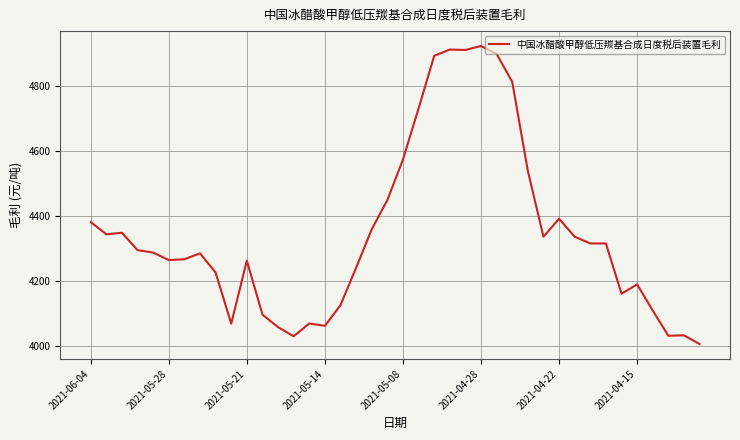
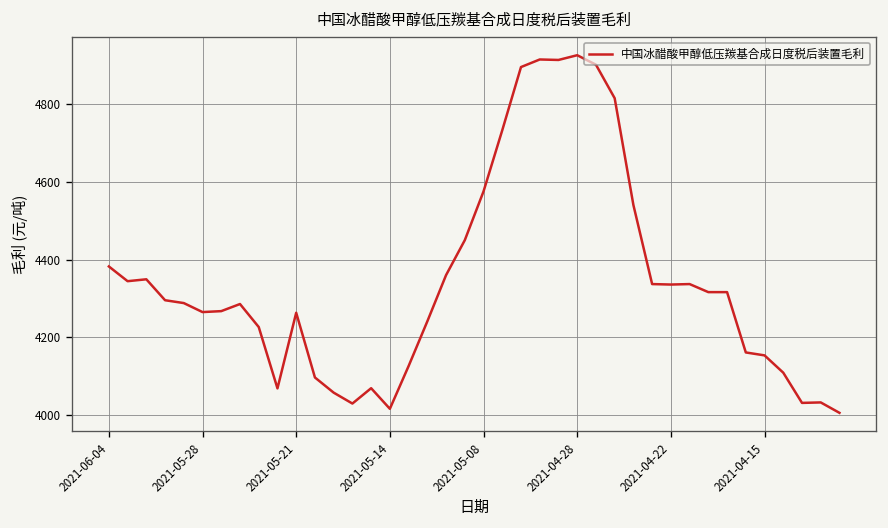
  {
    "2021-06-04": 4380,
    "2021-05-28": 4270,
    "2021-05-21": 4260,
-   "2021-05-14": 4060,
+   "2021-05-14": 4020,
    "2021-05-08": 4580,
    "2021-04-28": 4920,
-   "2021-04-22": 4390,
-   "2021-04-15": 4190
+   "2021-04-22": 4340,
+   "2021-04-15": 4150
  }
